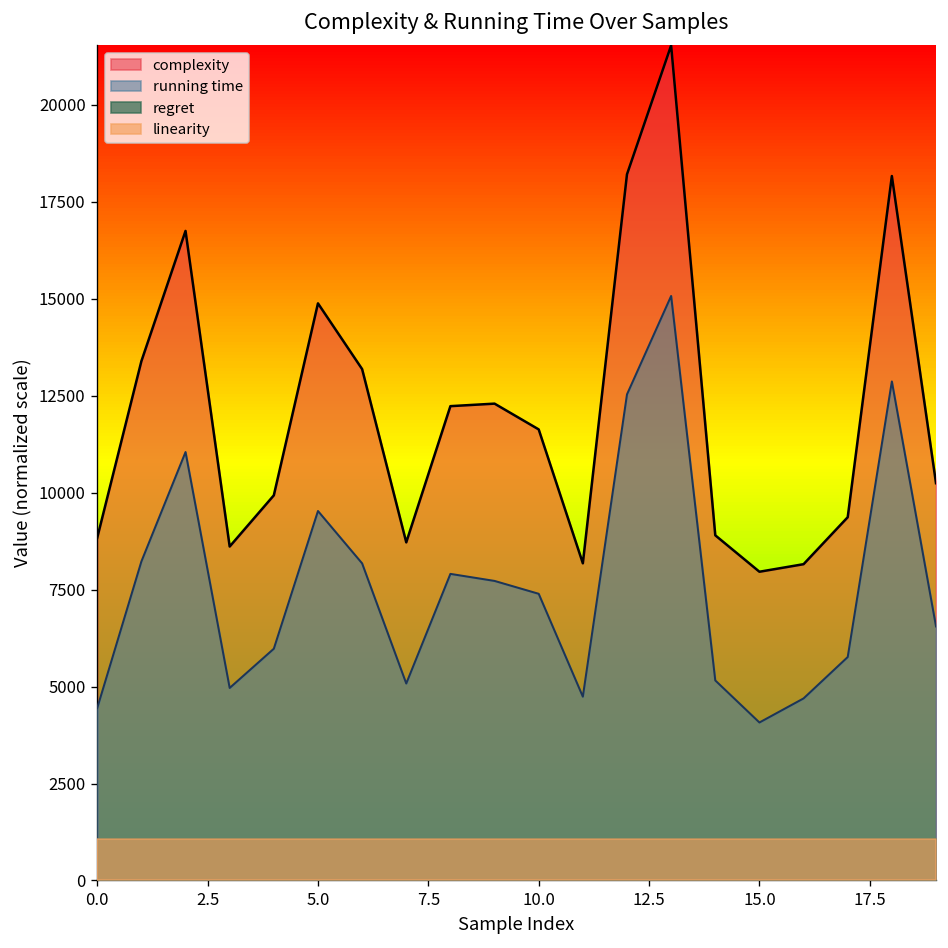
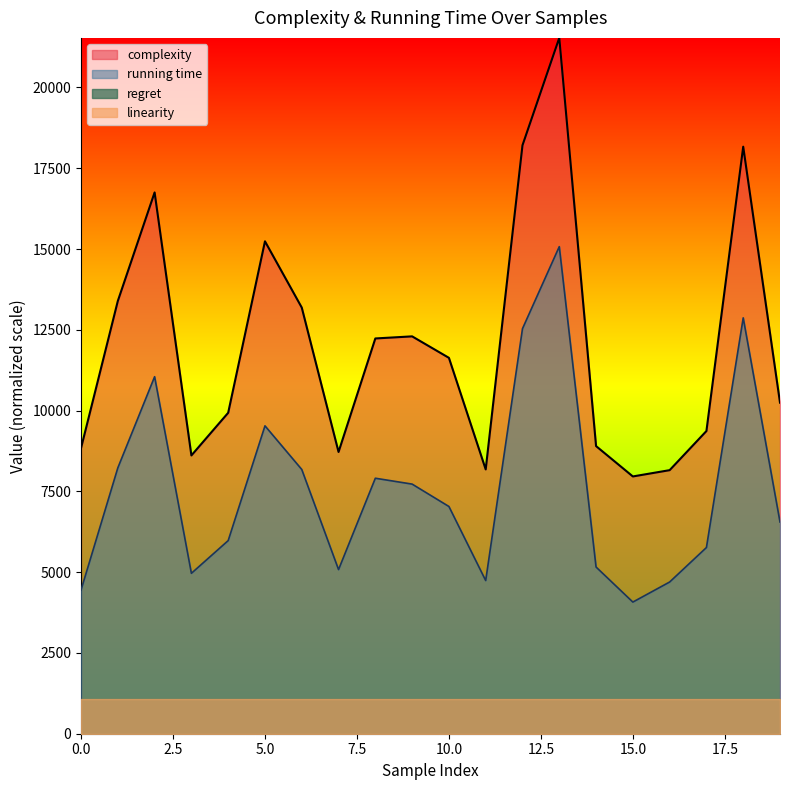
  {
    "complexity": {
      "0.0": 8800,
-     "5.0": 14900,
+     "5.0": 15200,
      "10.0": 11600,
      "15.0": 8000
    },
    "running time": {
      "0.0": 4400,
      "5.0": 9500,
-     "10.0": 7400,
+     "10.0": 7000,
      "15.0": 4100
    },
    "linearity": {
      "0.0": 1100,
      "5.0": 1100,
      "10.0": 1100,
      "15.0": 1100
    }
  }
